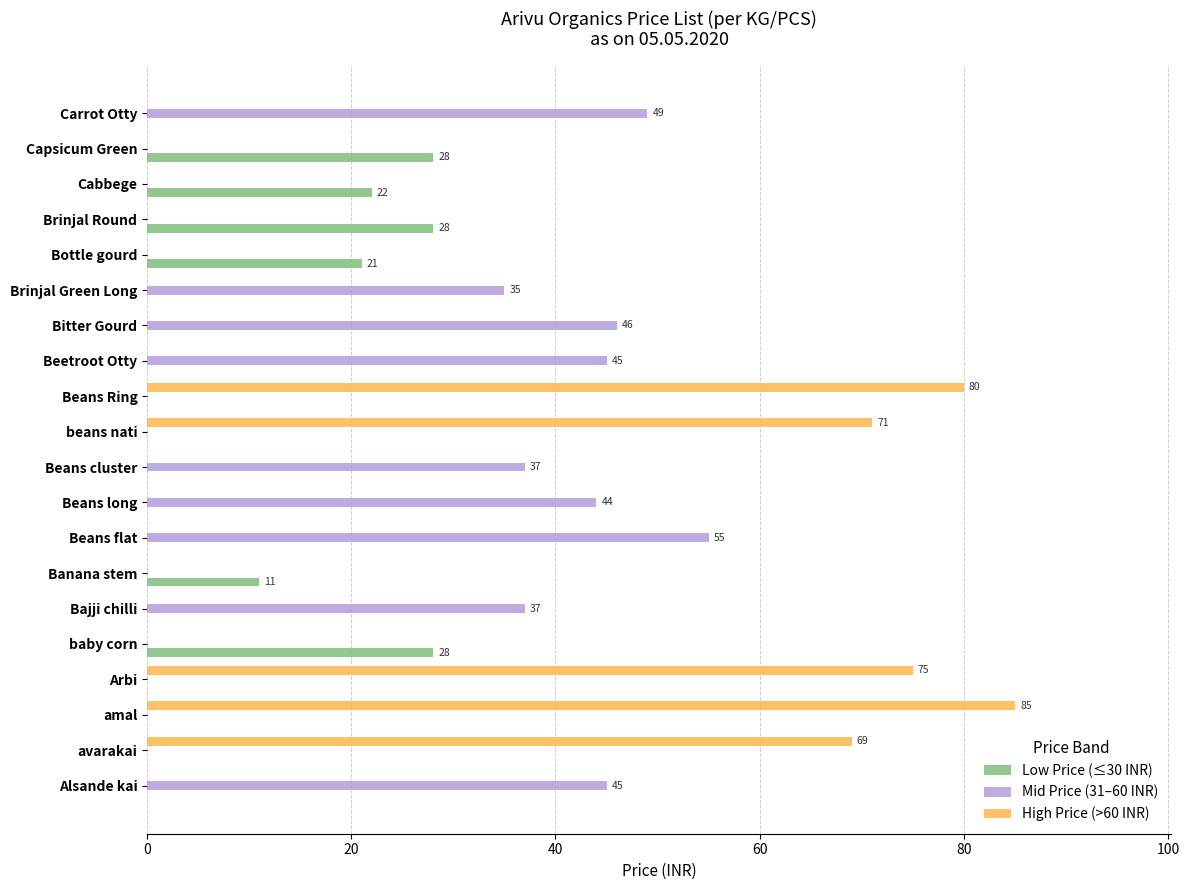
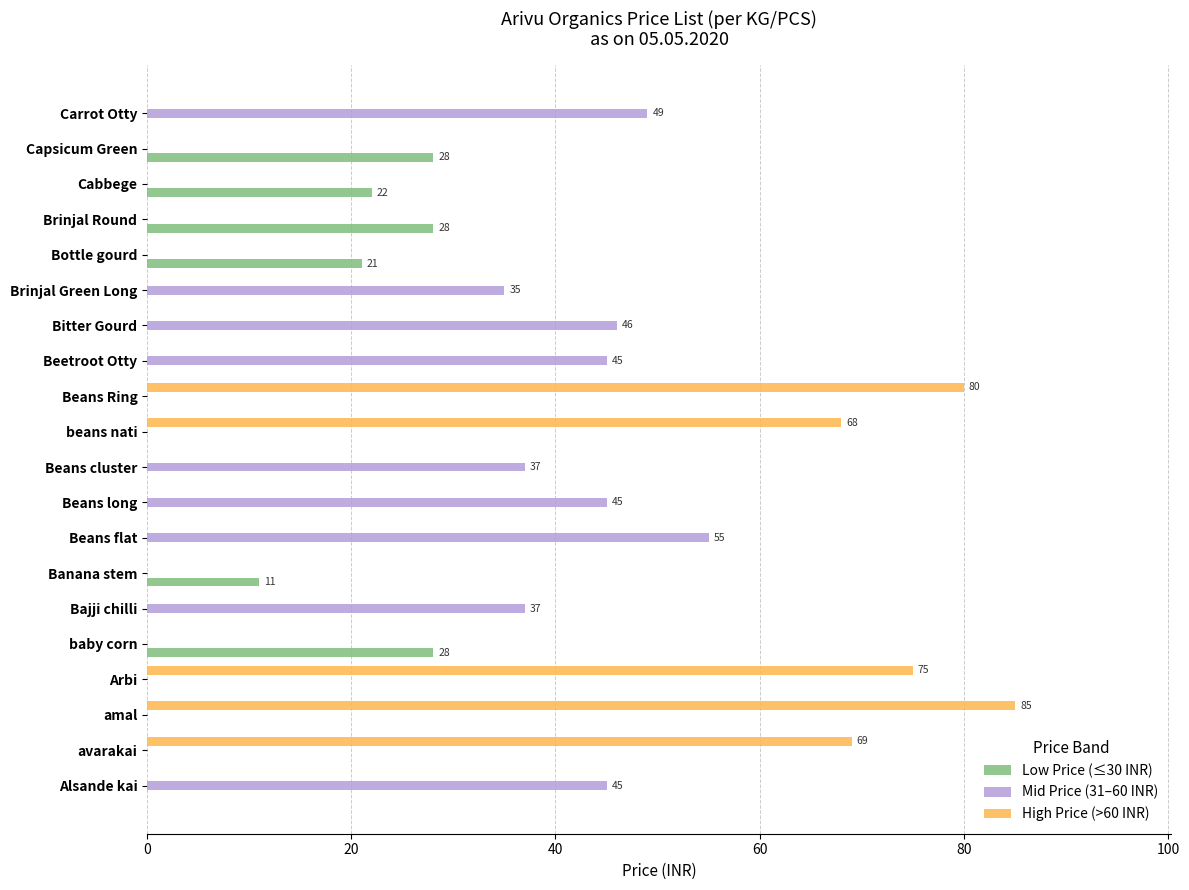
  {
    "Low Price (≤30 INR)": {
      "Capsicum Green": 28,
      "Cabbege": 22,
      "Brinjal Round": 28,
      "Bottle gourd": 21,
      "Banana stem": 11,
      "baby corn": 28
    },
    "Mid Price (31–60 INR)": {
      "Carrot Otty": 49,
      "Brinjal Green Long": 35,
      "Bitter Gourd": 46,
      "Beetroot Otty": 45,
      "Beans cluster": 37,
-     "Beans long": 44,
+     "Beans long": 45,
      "Beans flat": 55,
      "Bajji chilli": 37,
      "Alsande kai": 45
    },
    "High Price (>60 INR)": {
      "Beans Ring": 80,
-     "beans nati": 71,
+     "beans nati": 68,
      "Arbi": 75,
      "amal": 85,
      "avarakai": 69
    }
  }
